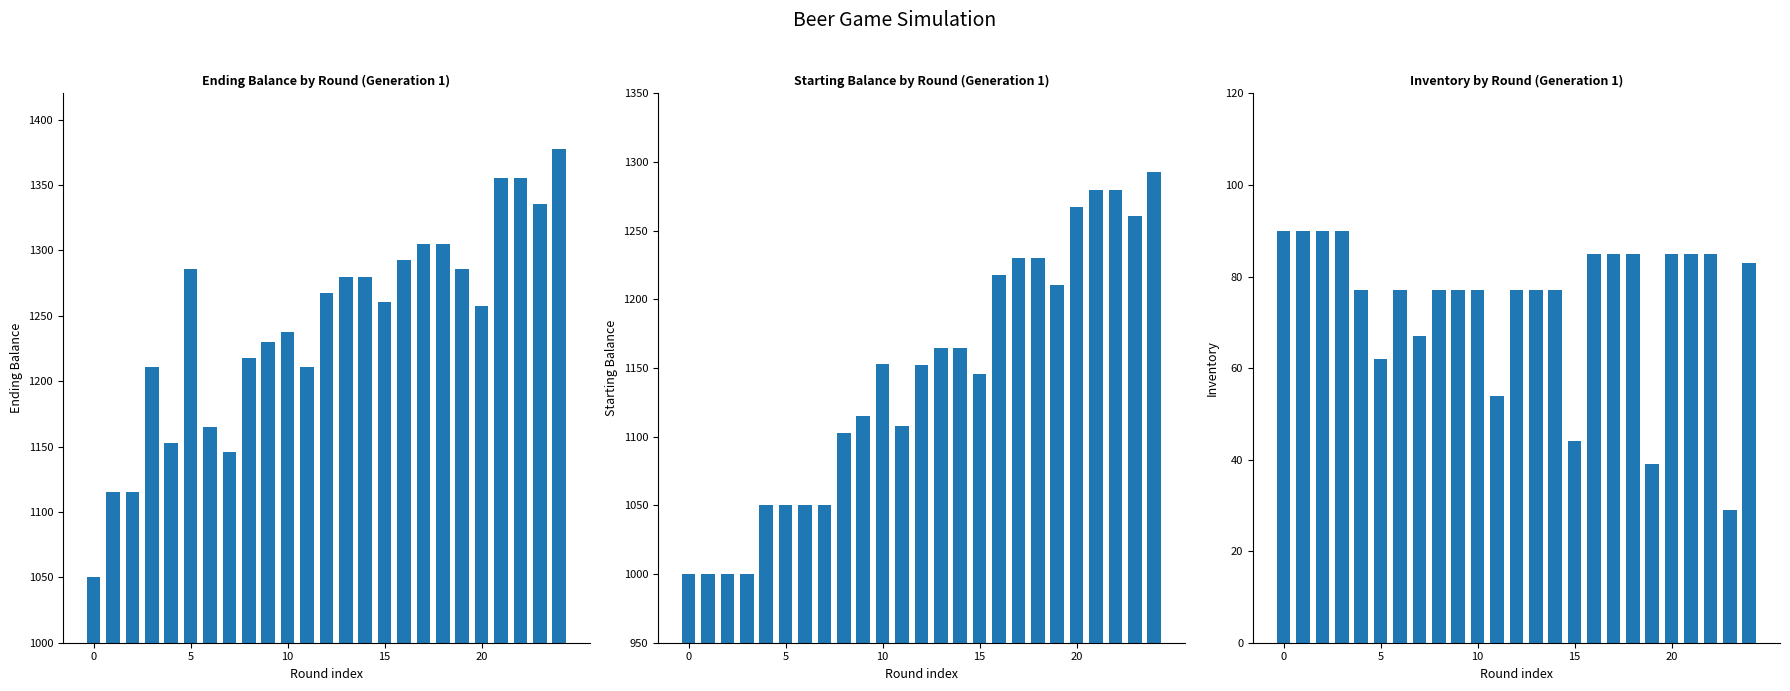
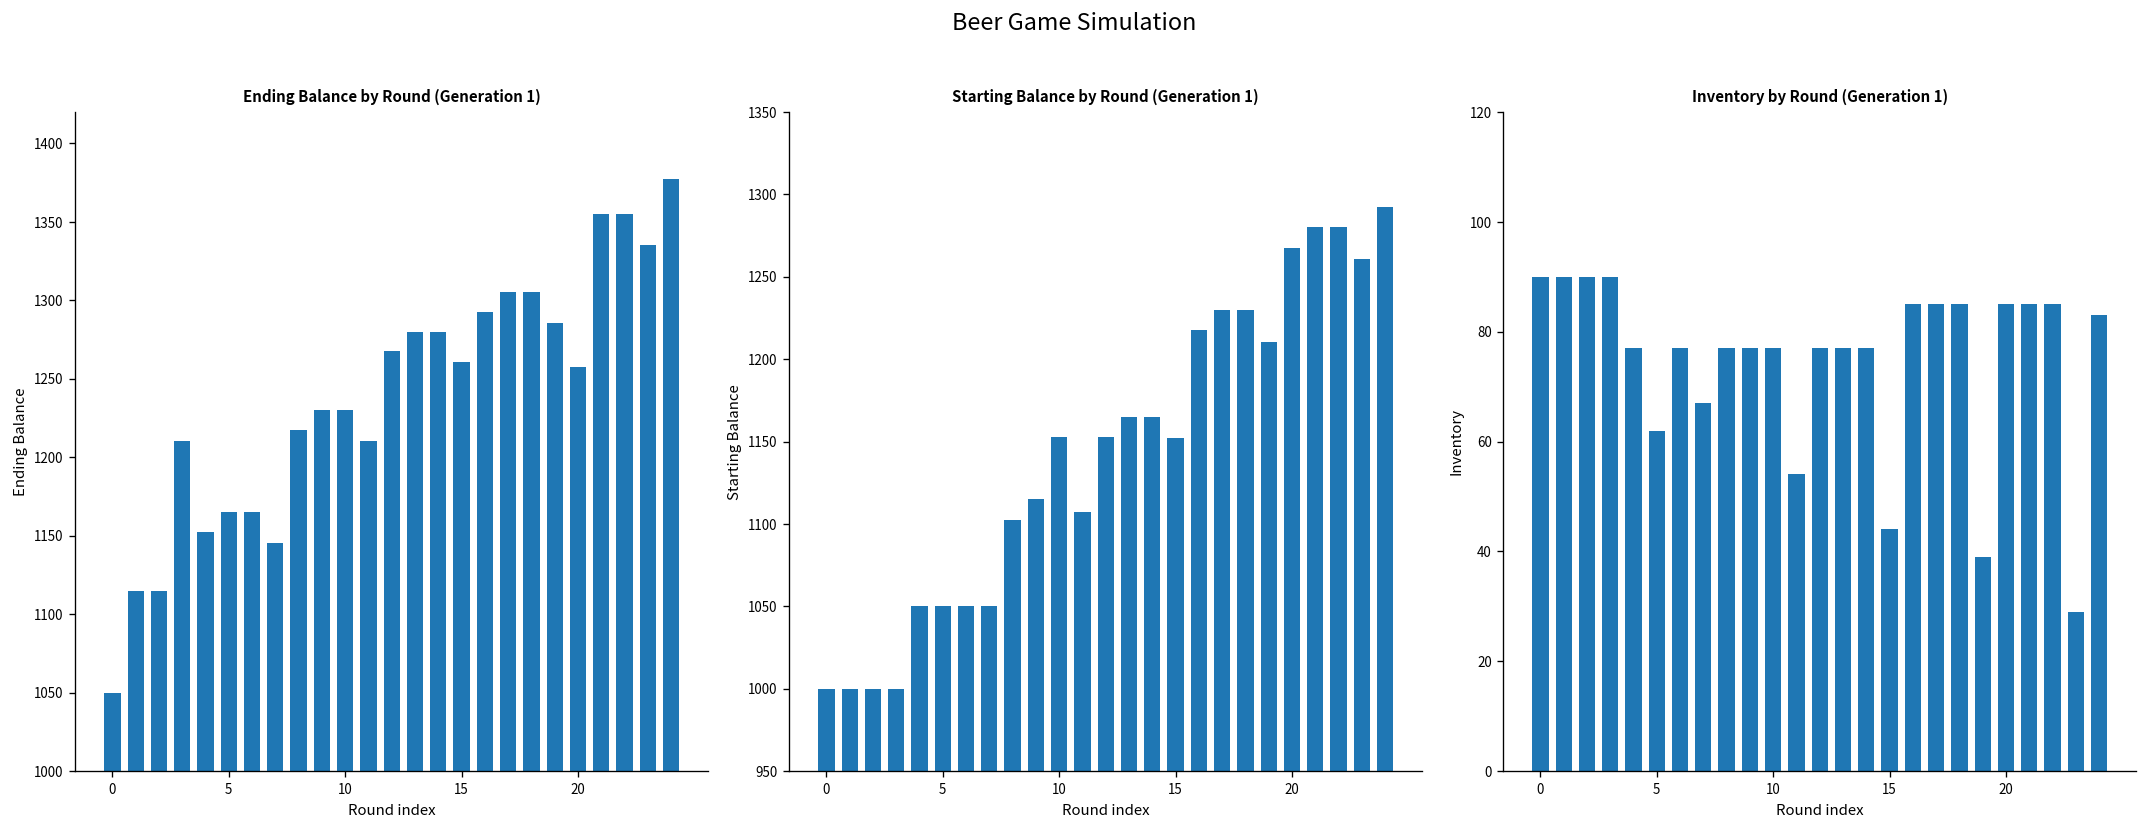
  {
    "Ending Balance by Round (Generation 1)": {
      "0": 1050,
-     "5": 1286,
-     "10": 1238,
+     "5": 1165,
+     "10": 1230,
      "15": 1261,
      "20": 1257
    },
    "Starting Balance by Round (Generation 1)": {
      "0": 1000,
      "5": 1050,
      "10": 1153,
-     "15": 1146,
+     "15": 1152,
      "20": 1268
    },
    "Inventory by Round (Generation 1)": {
      "0": 90,
      "5": 62,
      "10": 77,
      "15": 44,
      "20": 85
    }
  }
